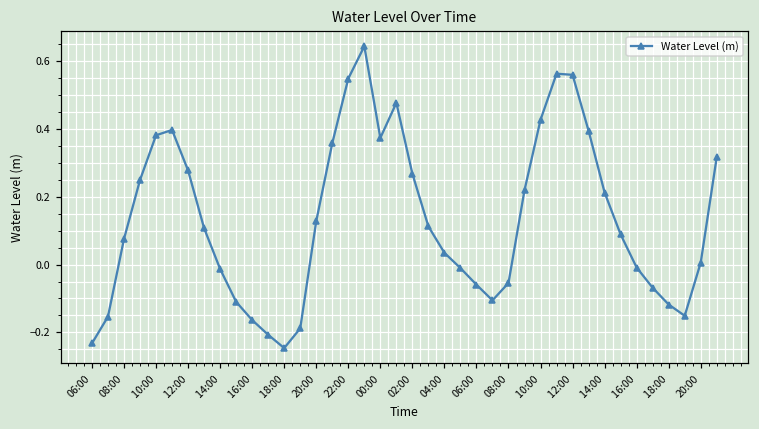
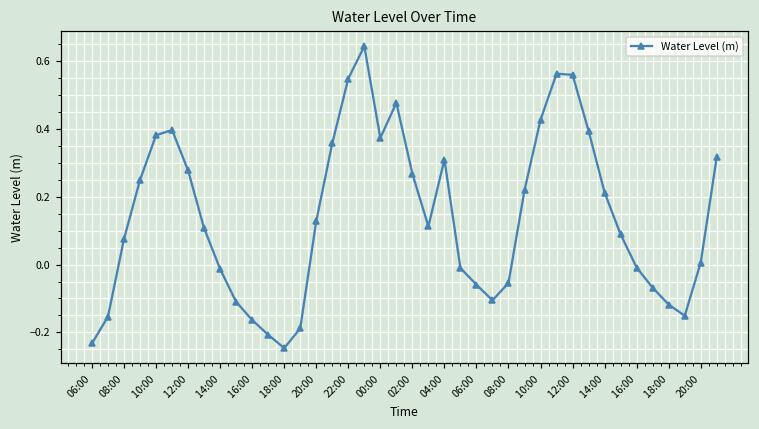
  {
    "22:00": 0.55,
    "00:00": 0.37,
    "02:00": 0.27,
-   "04:00": 0.03
+   "04:00": 0.31
  }
